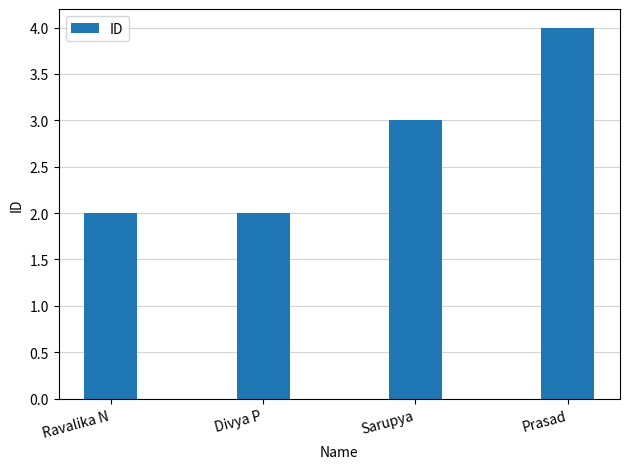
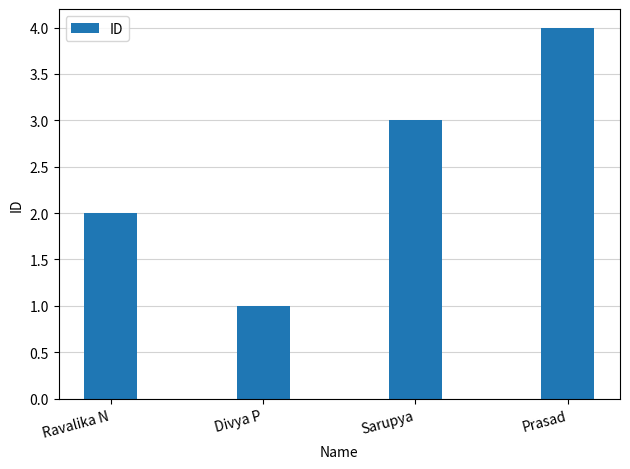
  {
    "Ravalika N": 2,
-   "Divya P": 2,
+   "Divya P": 1,
    "Sarupya": 3,
    "Prasad": 4
  }
